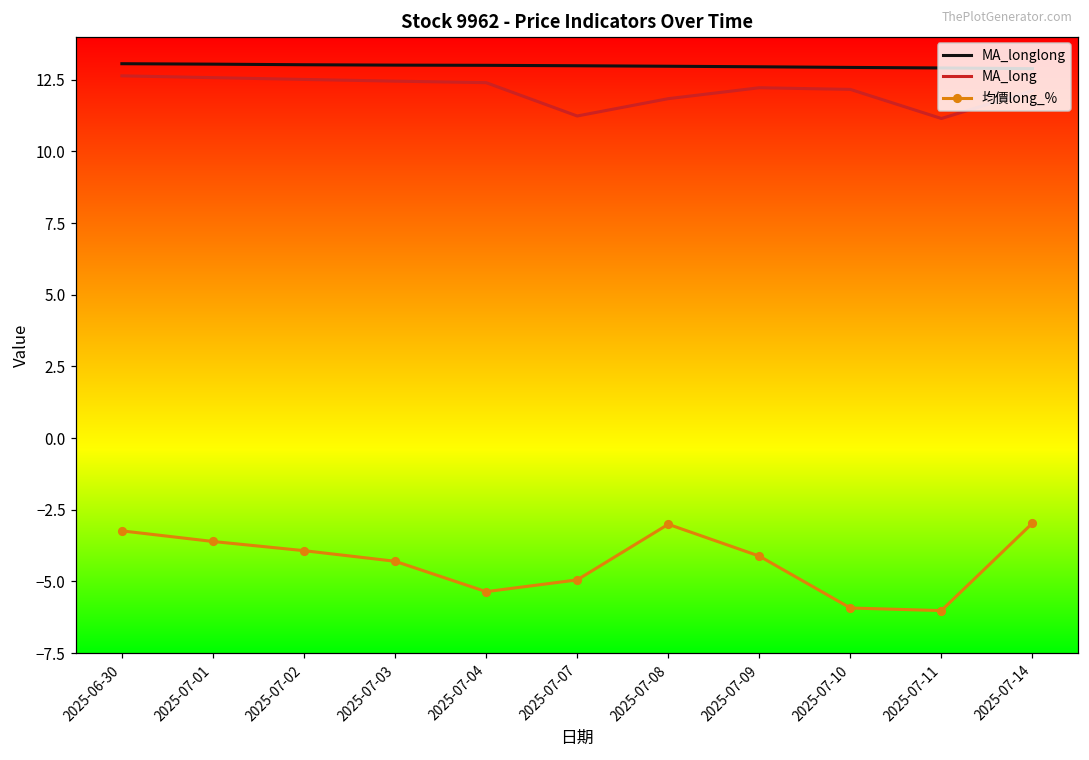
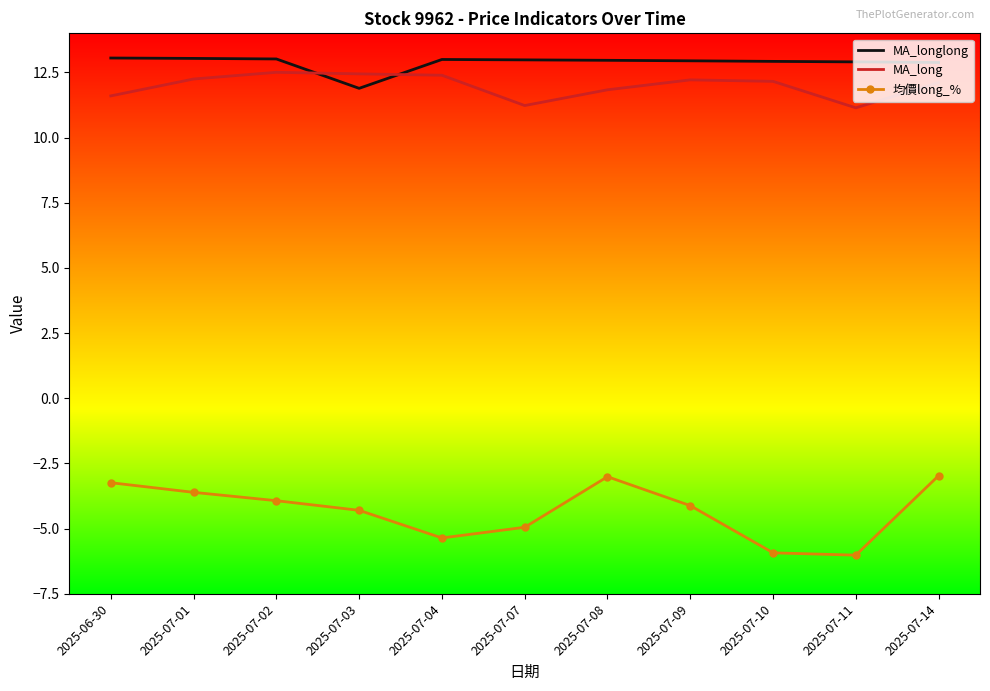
  {
    "MA_longlong": {
      "2025-06-30": 13.1,
      "2025-07-01": 13.0,
      "2025-07-02": 13.0,
-     "2025-07-03": 13.0,
+     "2025-07-03": 11.9,
      "2025-07-04": 13.0,
      "2025-07-07": 13.0,
      "2025-07-08": 13.0,
      "2025-07-09": 12.9,
      "2025-07-10": 12.9
    },
    "MA_long": {
-     "2025-06-30": 12.6,
-     "2025-07-01": 12.6,
+     "2025-06-30": 11.6,
+     "2025-07-01": 12.2,
      "2025-07-02": 12.5,
      "2025-07-03": 12.4,
      "2025-07-04": 12.4,
      "2025-07-07": 11.2,
      "2025-07-08": 11.8,
      "2025-07-09": 12.2,
      "2025-07-10": 12.2,
      "2025-07-11": 11.1
    },
    "均價long_%": {
      "2025-06-30": -3.2,
      "2025-07-01": -3.6,
      "2025-07-02": -3.9,
      "2025-07-03": -4.3,
      "2025-07-04": -5.4,
      "2025-07-07": -5.0,
      "2025-07-08": -3.0,
      "2025-07-09": -4.1,
      "2025-07-10": -5.9,
      "2025-07-11": -6.0,
      "2025-07-14": -3.0
    }
  }
